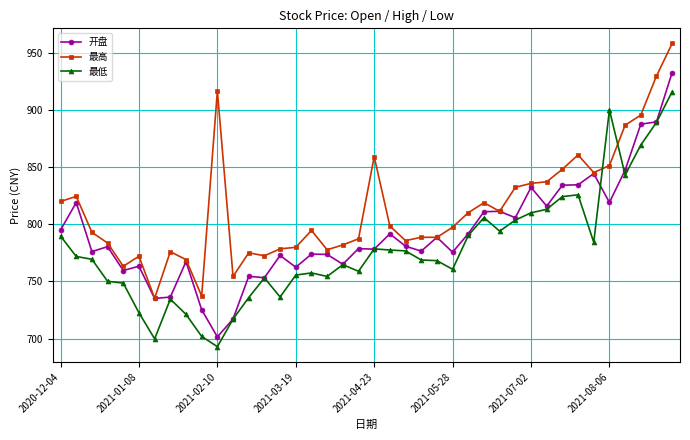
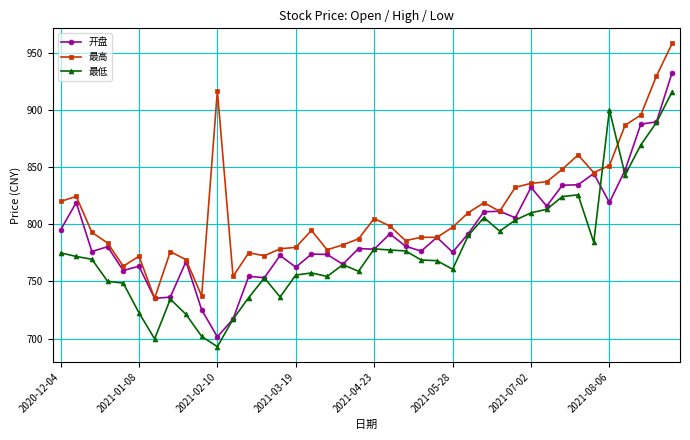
  {
    "开盘": {
      "2020-12-04": 795,
      "2021-01-08": 763,
      "2021-02-10": 702,
      "2021-03-19": 762,
      "2021-05-28": 776,
      "2021-07-02": 832,
      "2021-08-06": 819
    },
    "最高": {
      "2020-12-04": 820,
      "2021-01-08": 772,
      "2021-02-10": 917,
      "2021-03-19": 780,
-     "2021-04-23": 859,
+     "2021-04-23": 805,
      "2021-05-28": 797,
      "2021-07-02": 836,
      "2021-08-06": 851
    },
    "最低": {
-     "2020-12-04": 790,
+     "2020-12-04": 775,
      "2021-01-08": 723,
      "2021-02-10": 693,
      "2021-03-19": 756,
      "2021-05-28": 761,
      "2021-07-02": 810,
      "2021-08-06": 900
    }
  }
